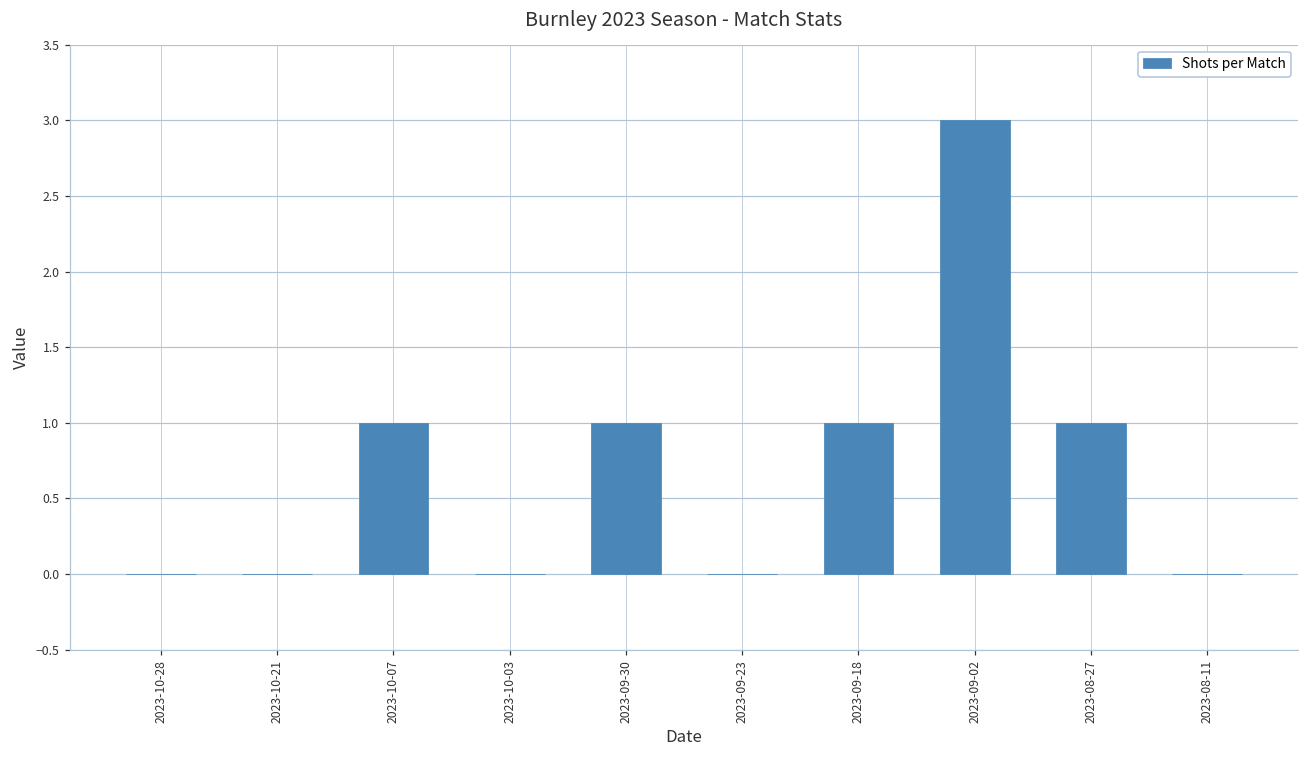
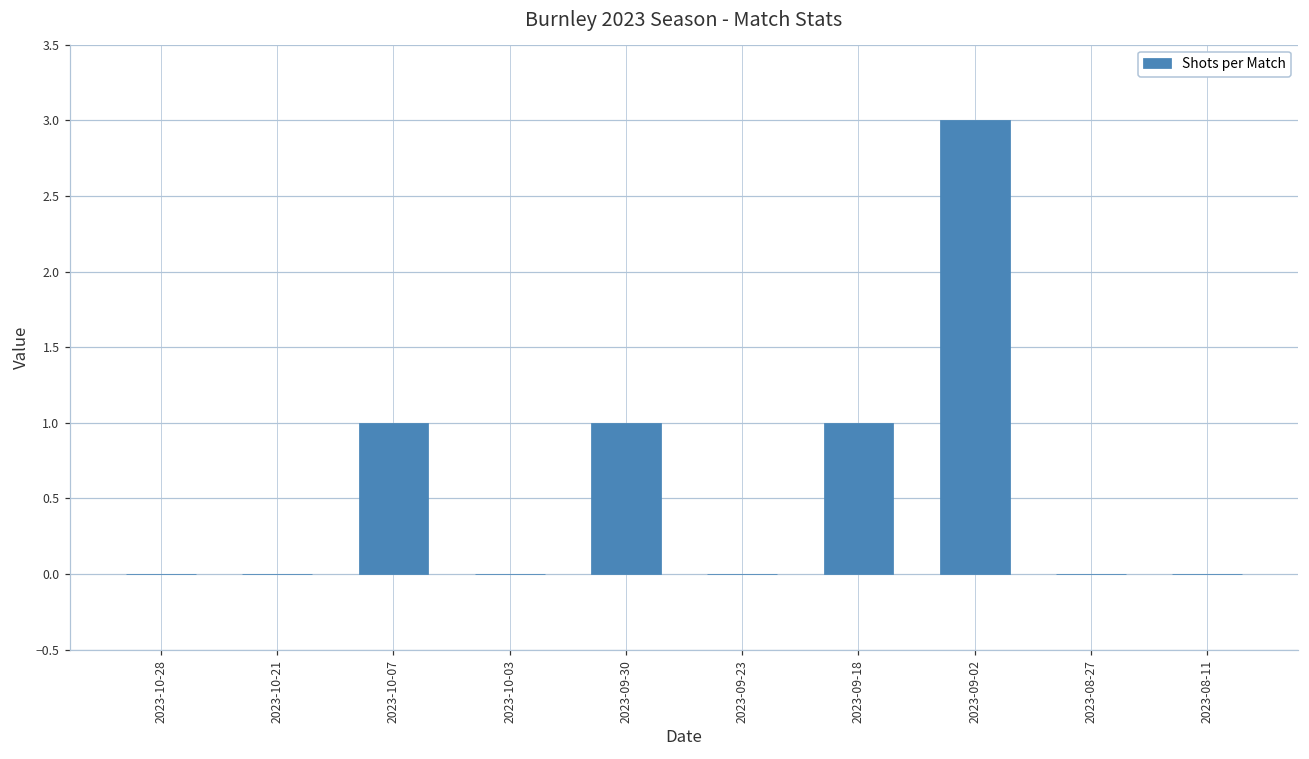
  {
    "2023-10-28": 0,
    "2023-10-21": 0,
    "2023-10-07": 1,
    "2023-10-03": 0,
    "2023-09-30": 1,
    "2023-09-23": 0,
    "2023-09-18": 1,
    "2023-09-02": 3,
-   "2023-08-27": 1,
+   "2023-08-27": 0,
    "2023-08-11": 0
  }
